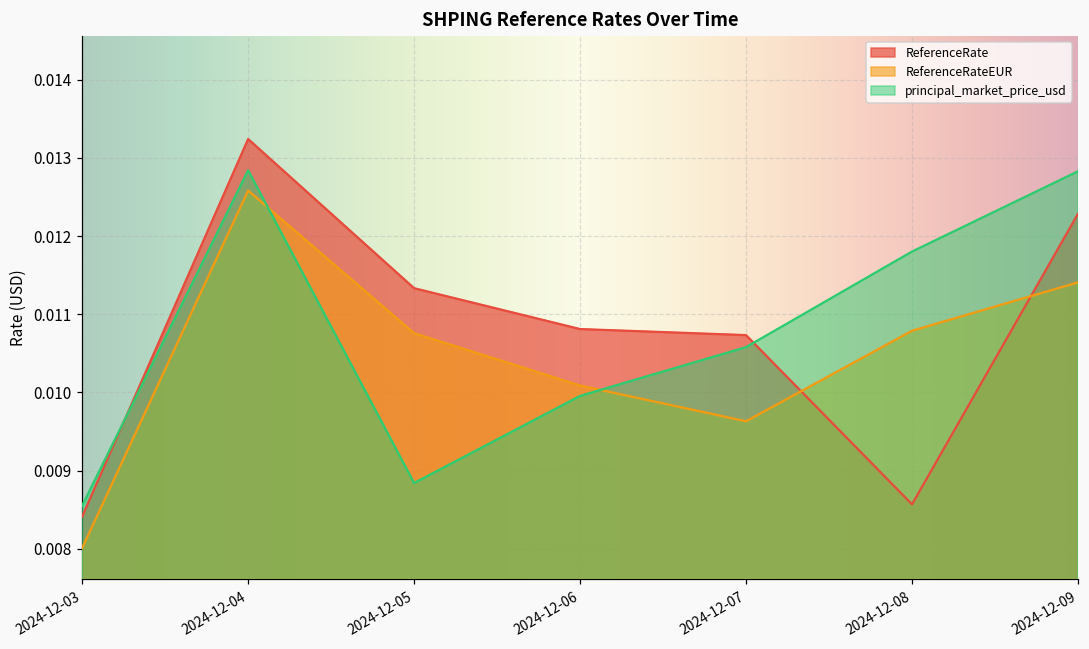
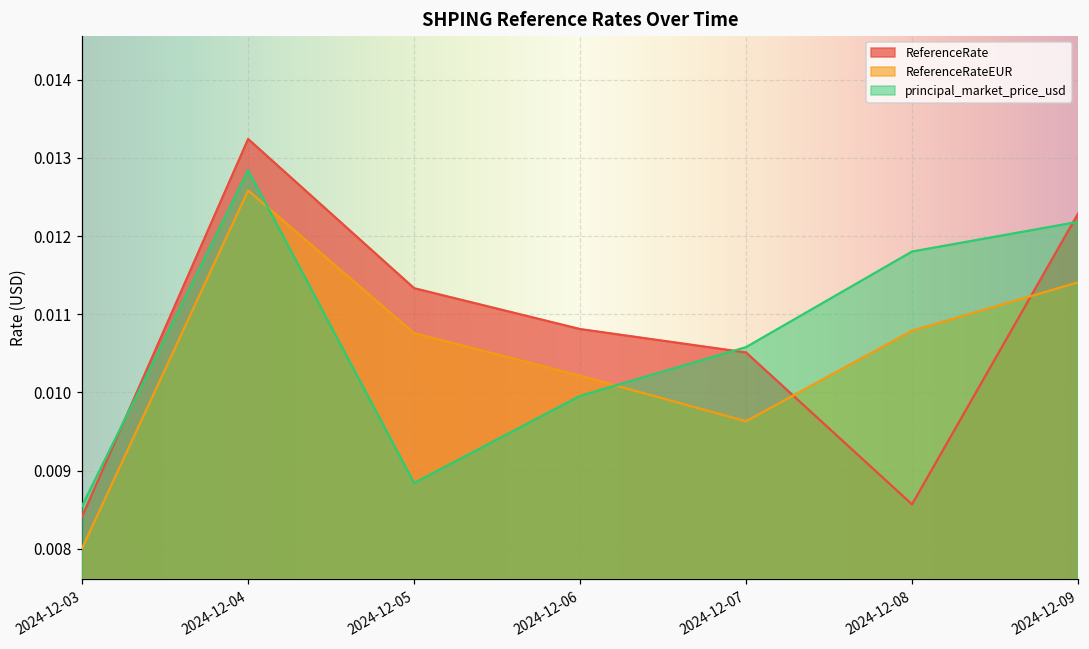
  {
    "ReferenceRate": {
      "2024-12-03": 0.0084,
      "2024-12-04": 0.0132,
      "2024-12-05": 0.0113,
      "2024-12-06": 0.0108,
-     "2024-12-07": 0.0107,
+     "2024-12-07": 0.0105,
      "2024-12-08": 0.0086,
      "2024-12-09": 0.0123
    },
    "ReferenceRateEUR": {
      "2024-12-03": 0.0080,
      "2024-12-04": 0.0126,
      "2024-12-05": 0.0108,
-     "2024-12-06": 0.0101,
+     "2024-12-06": 0.0102,
      "2024-12-07": 0.0096,
      "2024-12-08": 0.0108,
      "2024-12-09": 0.0114
    },
    "principal_market_price_usd": {
      "2024-12-03": 0.0086,
      "2024-12-04": 0.0128,
      "2024-12-05": 0.0088,
      "2024-12-06": 0.0100,
      "2024-12-07": 0.0106,
      "2024-12-08": 0.0118,
-     "2024-12-09": 0.0128
+     "2024-12-09": 0.0122
    }
  }
